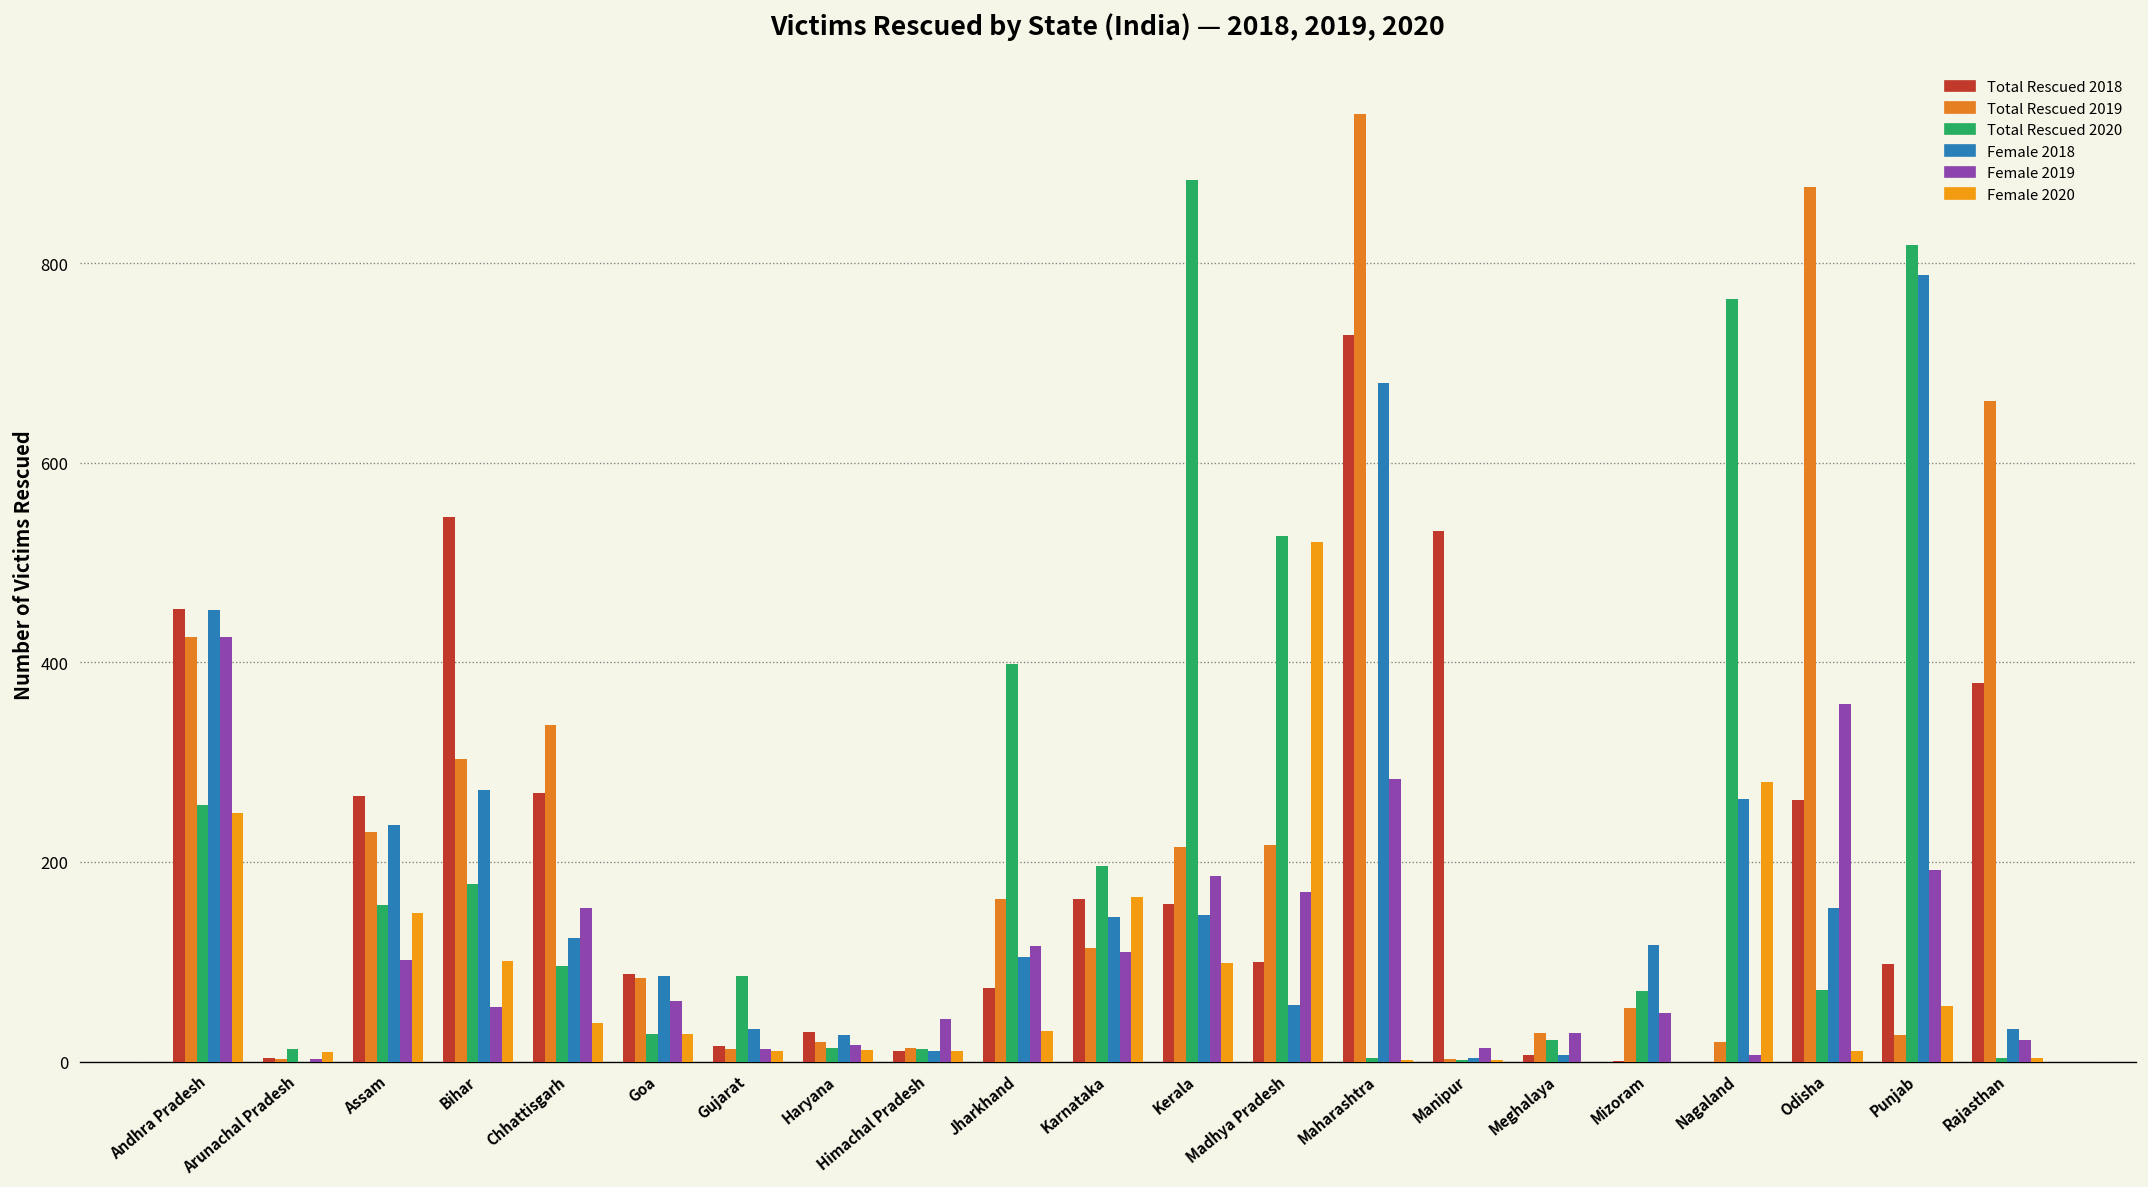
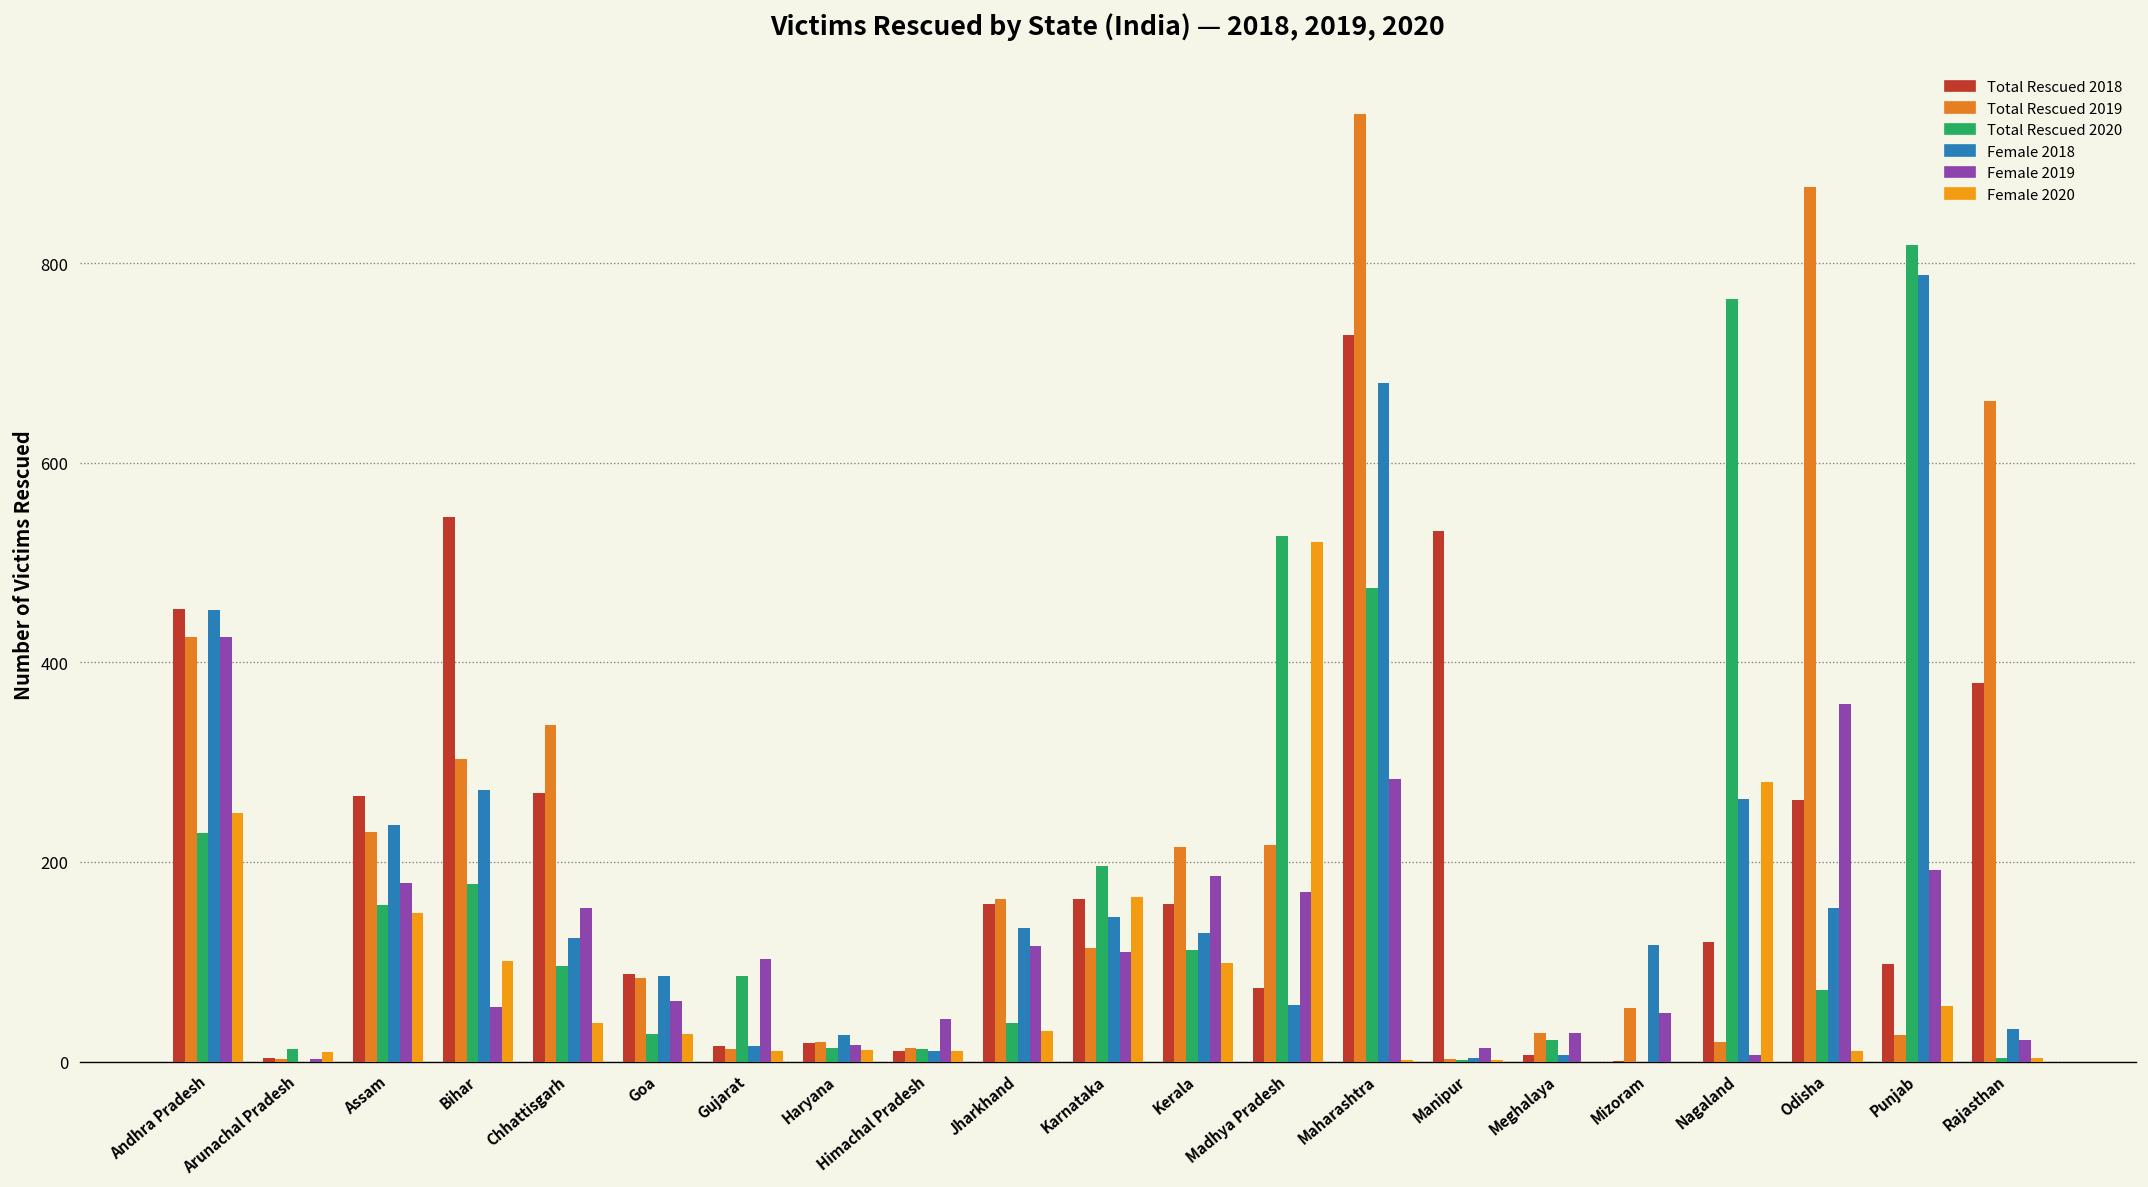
  {
    "Total Rescued 2018": {
      "Andhra Pradesh": 450,
      "Arunachal Pradesh": 0,
      "Assam": 270,
      "Bihar": 550,
      "Chhattisgarh": 270,
      "Goa": 90,
      "Gujarat": 20,
-     "Haryana": 30,
+     "Haryana": 20,
      "Himachal Pradesh": 10,
-     "Jharkhand": 70,
+     "Jharkhand": 160,
      "Karnataka": 160,
      "Kerala": 160,
-     "Madhya Pradesh": 100,
+     "Madhya Pradesh": 70,
      "Maharashtra": 730,
      "Manipur": 530,
      "Meghalaya": 10,
-     "Nagaland": 0,
+     "Nagaland": 120,
      "Odisha": 260,
      "Punjab": 100,
      "Rajasthan": 380
    },
    "Total Rescued 2020": {
-     "Andhra Pradesh": 260,
+     "Andhra Pradesh": 230,
      "Arunachal Pradesh": 10,
      "Assam": 160,
      "Bihar": 180,
      "Chhattisgarh": 100,
      "Goa": 30,
      "Gujarat": 90,
      "Haryana": 10,
      "Himachal Pradesh": 10,
-     "Jharkhand": 400,
+     "Jharkhand": 40,
      "Karnataka": 200,
-     "Kerala": 880,
+     "Kerala": 110,
      "Madhya Pradesh": 530,
-     "Maharashtra": 0,
+     "Maharashtra": 470,
      "Meghalaya": 20,
-     "Mizoram": 70,
+     "Mizoram": 0,
      "Nagaland": 760,
      "Odisha": 70,
      "Punjab": 820,
      "Rajasthan": 0
    },
    "Female 2018": {
      "Andhra Pradesh": 450,
      "Arunachal Pradesh": 0,
      "Assam": 240,
      "Bihar": 270,
      "Chhattisgarh": 120,
      "Goa": 90,
-     "Gujarat": 30,
+     "Gujarat": 20,
      "Haryana": 30,
      "Himachal Pradesh": 10,
-     "Jharkhand": 110,
+     "Jharkhand": 130,
      "Karnataka": 150,
-     "Kerala": 150,
+     "Kerala": 130,
      "Madhya Pradesh": 60,
      "Maharashtra": 680,
      "Manipur": 0,
      "Meghalaya": 10,
      "Mizoram": 120,
      "Nagaland": 260,
      "Odisha": 150,
      "Punjab": 790,
      "Rajasthan": 30
    },
    "Female 2019": {
      "Andhra Pradesh": 430,
-     "Assam": 100,
+     "Assam": 180,
      "Bihar": 60,
      "Chhattisgarh": 150,
      "Goa": 60,
-     "Gujarat": 10,
+     "Gujarat": 100,
      "Haryana": 20,
      "Himachal Pradesh": 40,
      "Jharkhand": 120,
      "Karnataka": 110,
      "Kerala": 190,
      "Madhya Pradesh": 170,
      "Maharashtra": 280,
      "Manipur": 10,
      "Meghalaya": 30,
      "Mizoram": 50,
      "Nagaland": 10,
      "Odisha": 360,
      "Punjab": 190,
      "Rajasthan": 20
    }
  }
